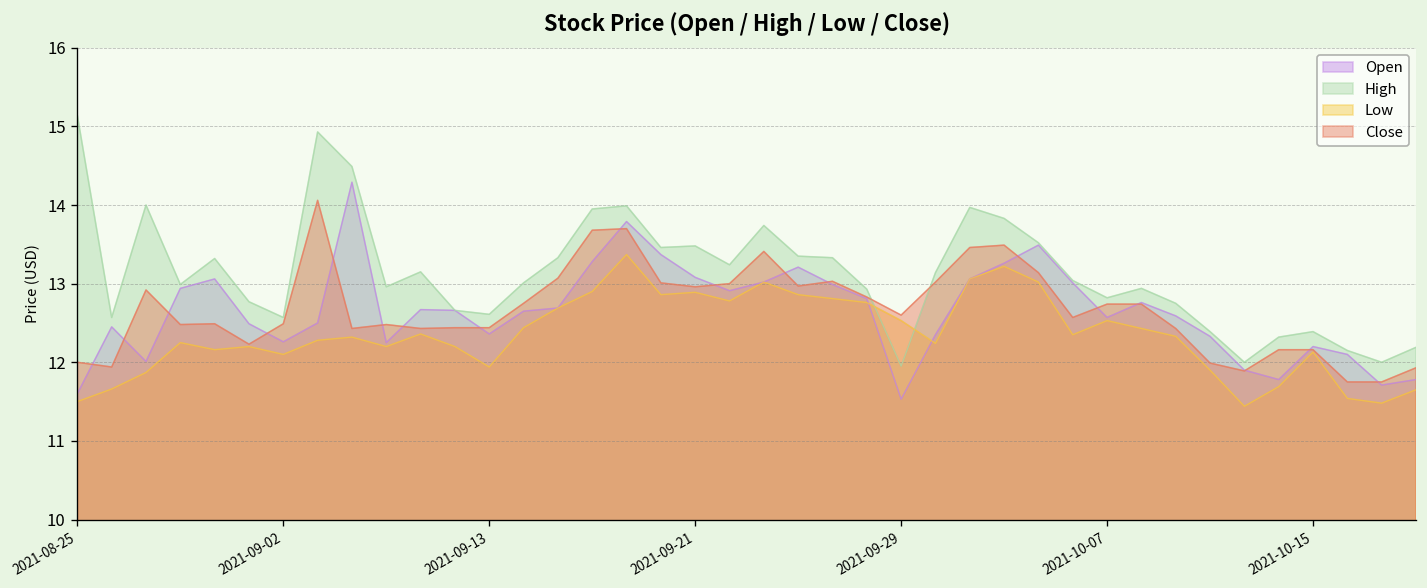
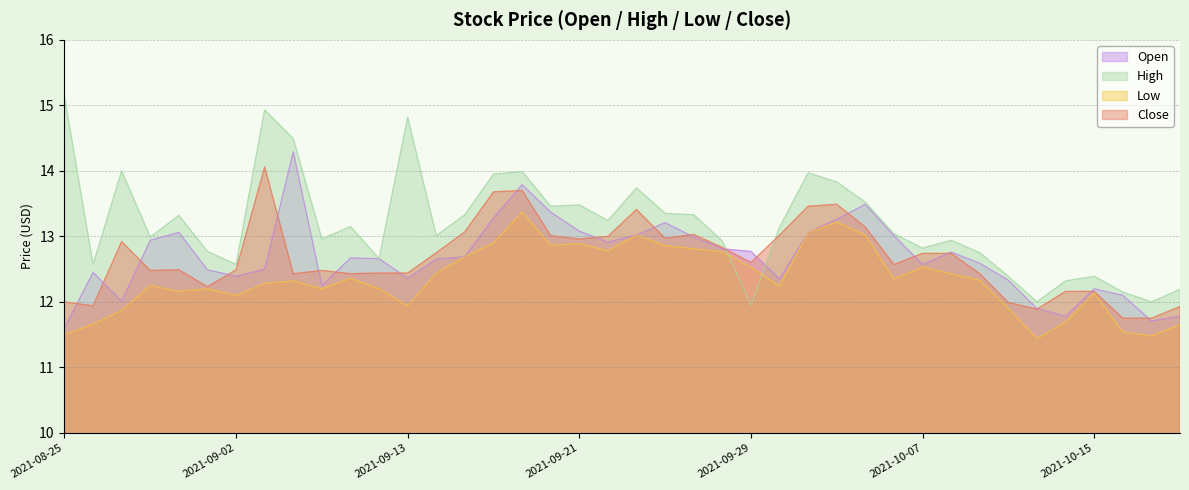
  {
    "Open": {
      "2021-08-25": 11.6,
-     "2021-09-02": 12.3,
+     "2021-09-02": 12.4,
      "2021-09-13": 12.4,
      "2021-09-21": 13.1,
-     "2021-09-29": 11.5,
+     "2021-09-29": 12.8,
      "2021-10-07": 12.6,
      "2021-10-15": 12.2
    },
    "High": {
      "2021-08-25": 15.1,
      "2021-09-02": 12.6,
-     "2021-09-13": 12.6,
+     "2021-09-13": 14.8,
      "2021-09-21": 13.5,
      "2021-09-29": 12.0,
      "2021-10-07": 12.8,
      "2021-10-15": 12.4
    }
  }
